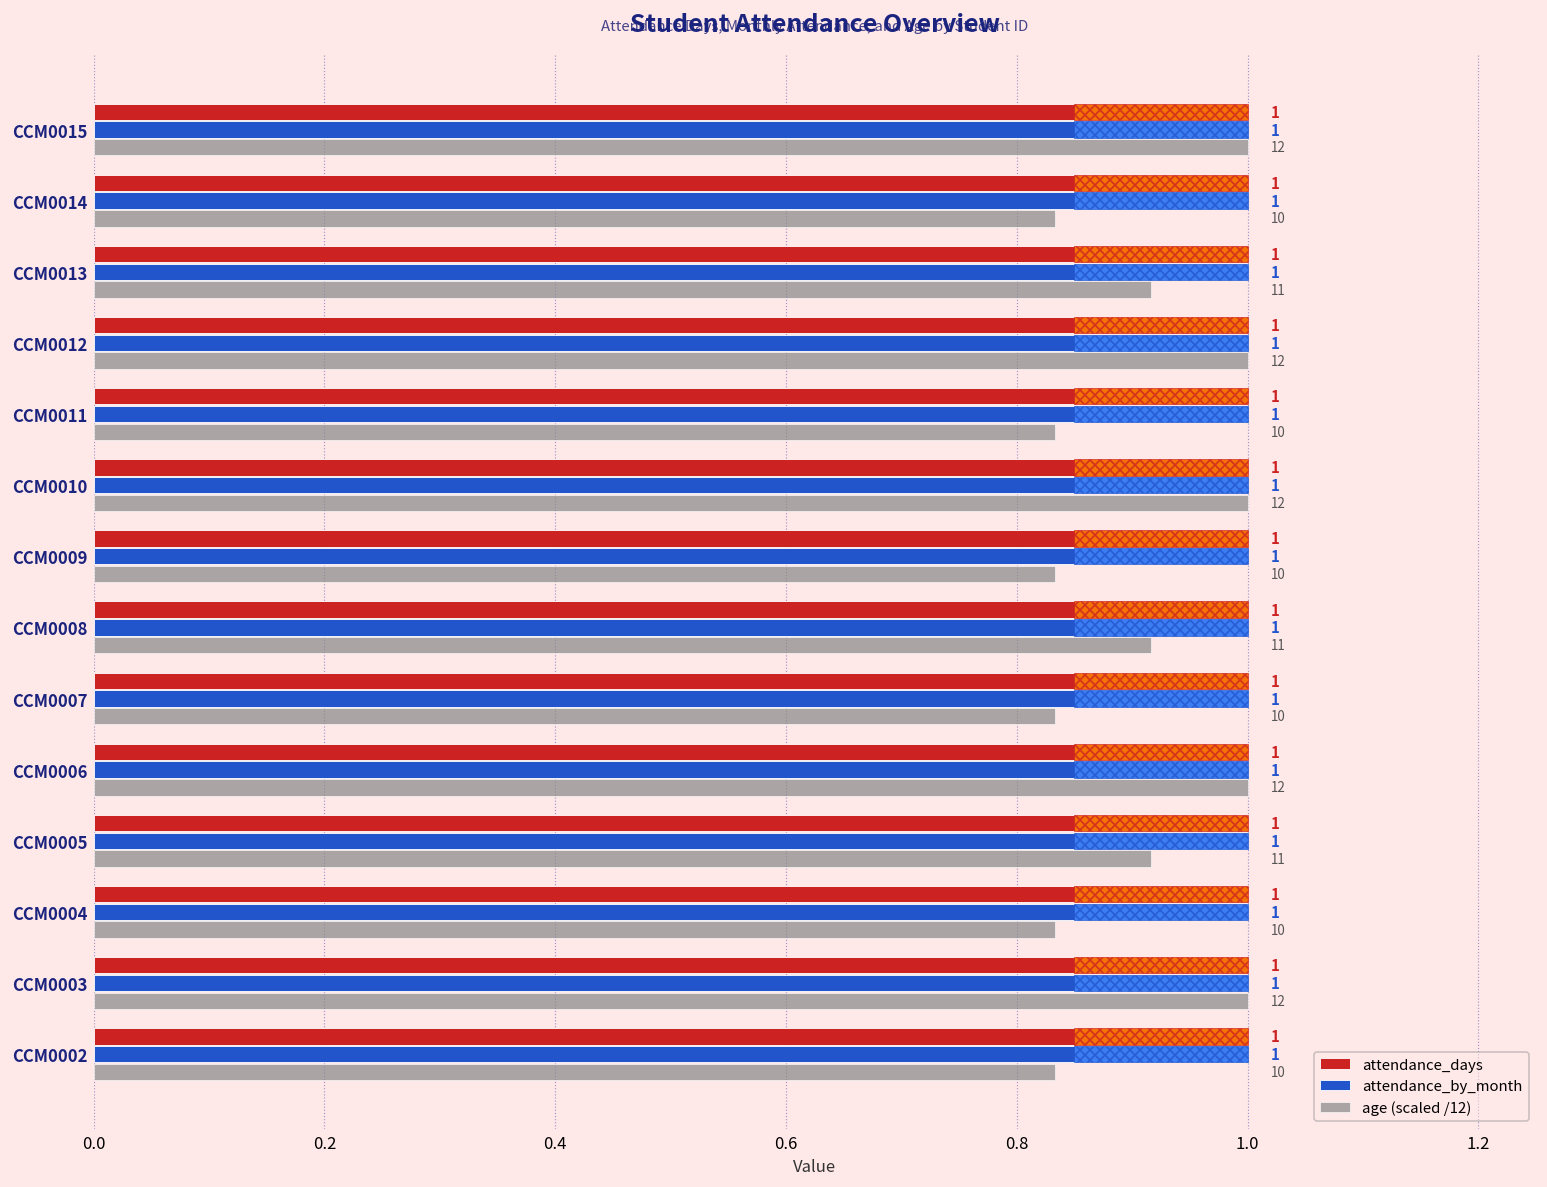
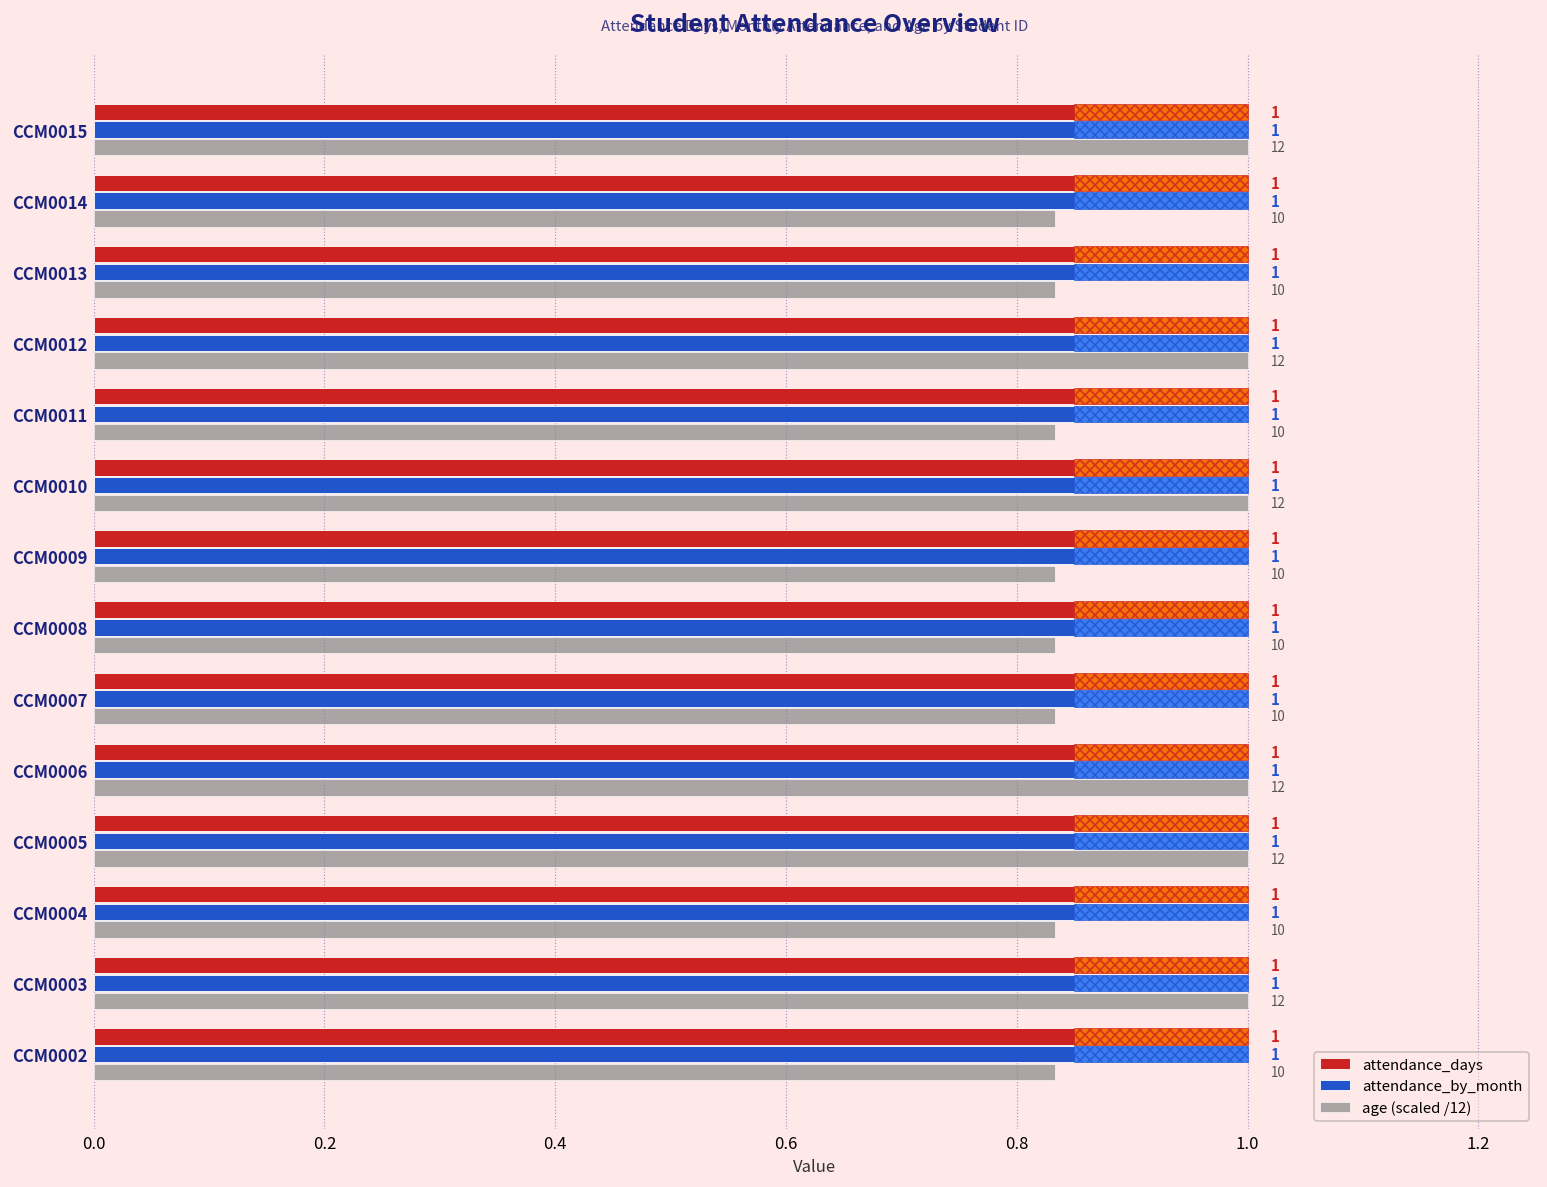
  {
    "age (scaled /12)": {
-     "CCM0013": 11,
-     "CCM0008": 11,
-     "CCM0005": 11
+     "CCM0013": 10,
+     "CCM0008": 10,
+     "CCM0005": 12
    }
  }
